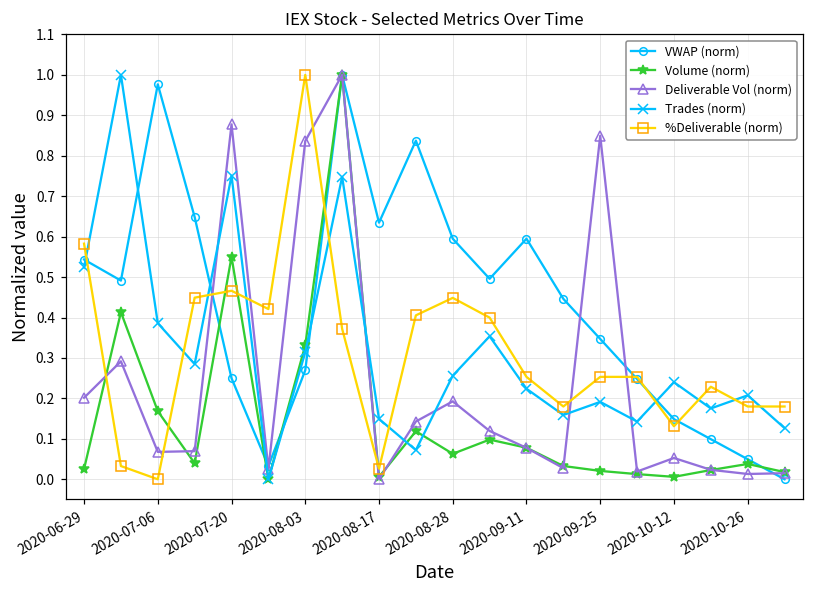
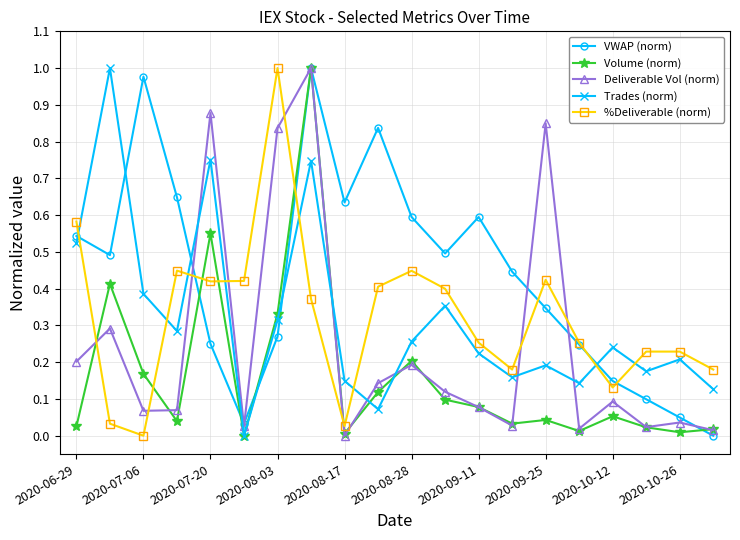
  {
    "Volume (norm)": {
      "2020-06-29": 0.03,
      "2020-07-06": 0.17,
      "2020-07-20": 0.55,
      "2020-08-03": 0.33,
-     "2020-08-28": 0.06,
-     "2020-09-25": 0.02,
-     "2020-10-12": 0.01,
-     "2020-10-26": 0.04
+     "2020-08-28": 0.20,
+     "2020-09-25": 0.04,
+     "2020-10-12": 0.05,
+     "2020-10-26": 0.01
    },
    "Deliverable Vol (norm)": {
      "2020-06-29": 0.20,
      "2020-07-06": 0.07,
      "2020-07-20": 0.88,
      "2020-08-03": 0.84,
      "2020-08-28": 0.19,
      "2020-09-25": 0.85,
-     "2020-10-12": 0.05,
-     "2020-10-26": 0.01
+     "2020-10-12": 0.09,
+     "2020-10-26": 0.04
    },
    "%Deliverable (norm)": {
      "2020-06-29": 0.58,
      "2020-07-06": 0.00,
-     "2020-07-20": 0.47,
+     "2020-07-20": 0.42,
      "2020-08-03": 1.00,
      "2020-08-17": 0.03,
      "2020-08-28": 0.45,
      "2020-09-11": 0.25,
-     "2020-09-25": 0.25,
+     "2020-09-25": 0.42,
      "2020-10-12": 0.13,
-     "2020-10-26": 0.18
+     "2020-10-26": 0.23
    }
  }
